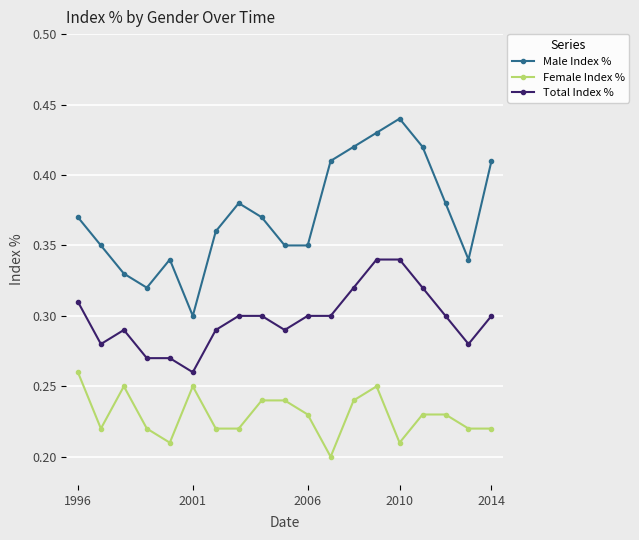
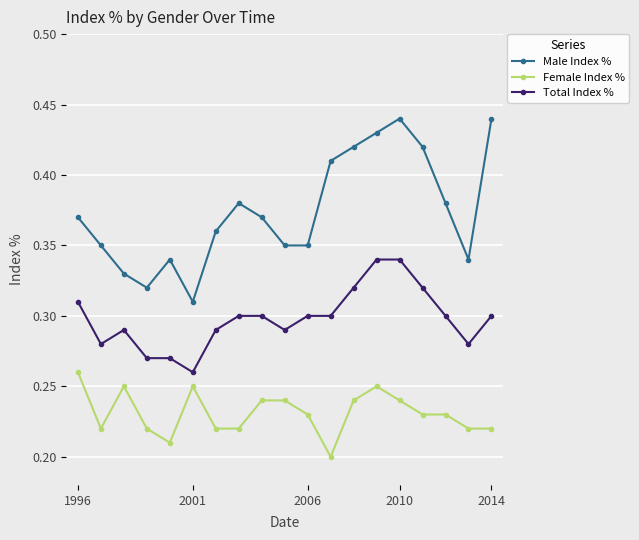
  {
    "Male Index %": {
      "1996": 0.37,
-     "2001": 0.30,
+     "2001": 0.31,
      "2006": 0.35,
      "2010": 0.44,
-     "2014": 0.41
+     "2014": 0.44
    },
    "Female Index %": {
      "1996": 0.26,
      "2001": 0.25,
      "2006": 0.23,
-     "2010": 0.21,
+     "2010": 0.24,
      "2014": 0.22
    },
    "Total Index %": {
      "1996": 0.31,
      "2001": 0.26,
      "2006": 0.30,
      "2010": 0.34,
      "2014": 0.30
    }
  }
